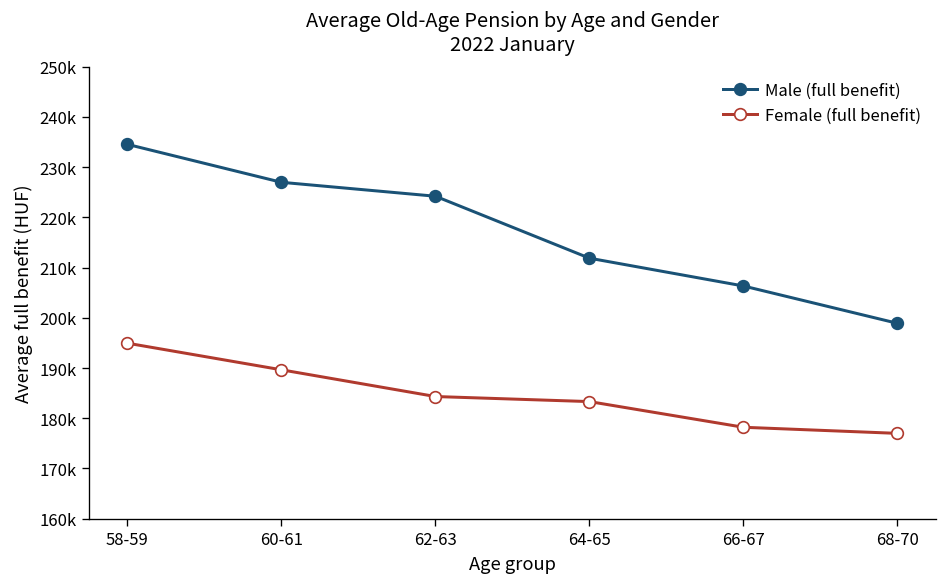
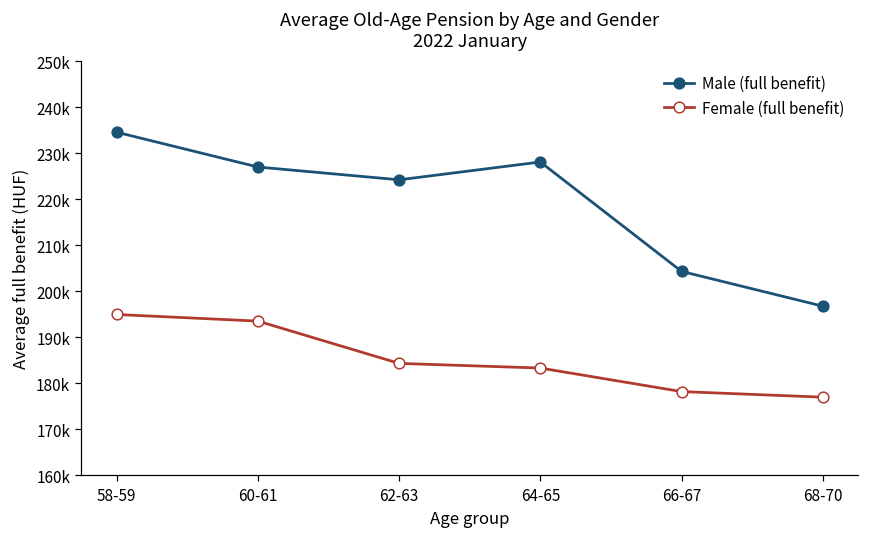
  {
    "Male (full benefit)": {
      "58-59": 235000,
      "60-61": 227000,
      "62-63": 224000,
-     "64-65": 212000,
-     "66-67": 206000,
-     "68-70": 199000
+     "64-65": 228000,
+     "66-67": 204000,
+     "68-70": 197000
    },
    "Female (full benefit)": {
      "58-59": 195000,
-     "60-61": 190000,
+     "60-61": 194000,
      "62-63": 184000,
      "64-65": 183000,
      "66-67": 178000,
      "68-70": 177000
    }
  }
